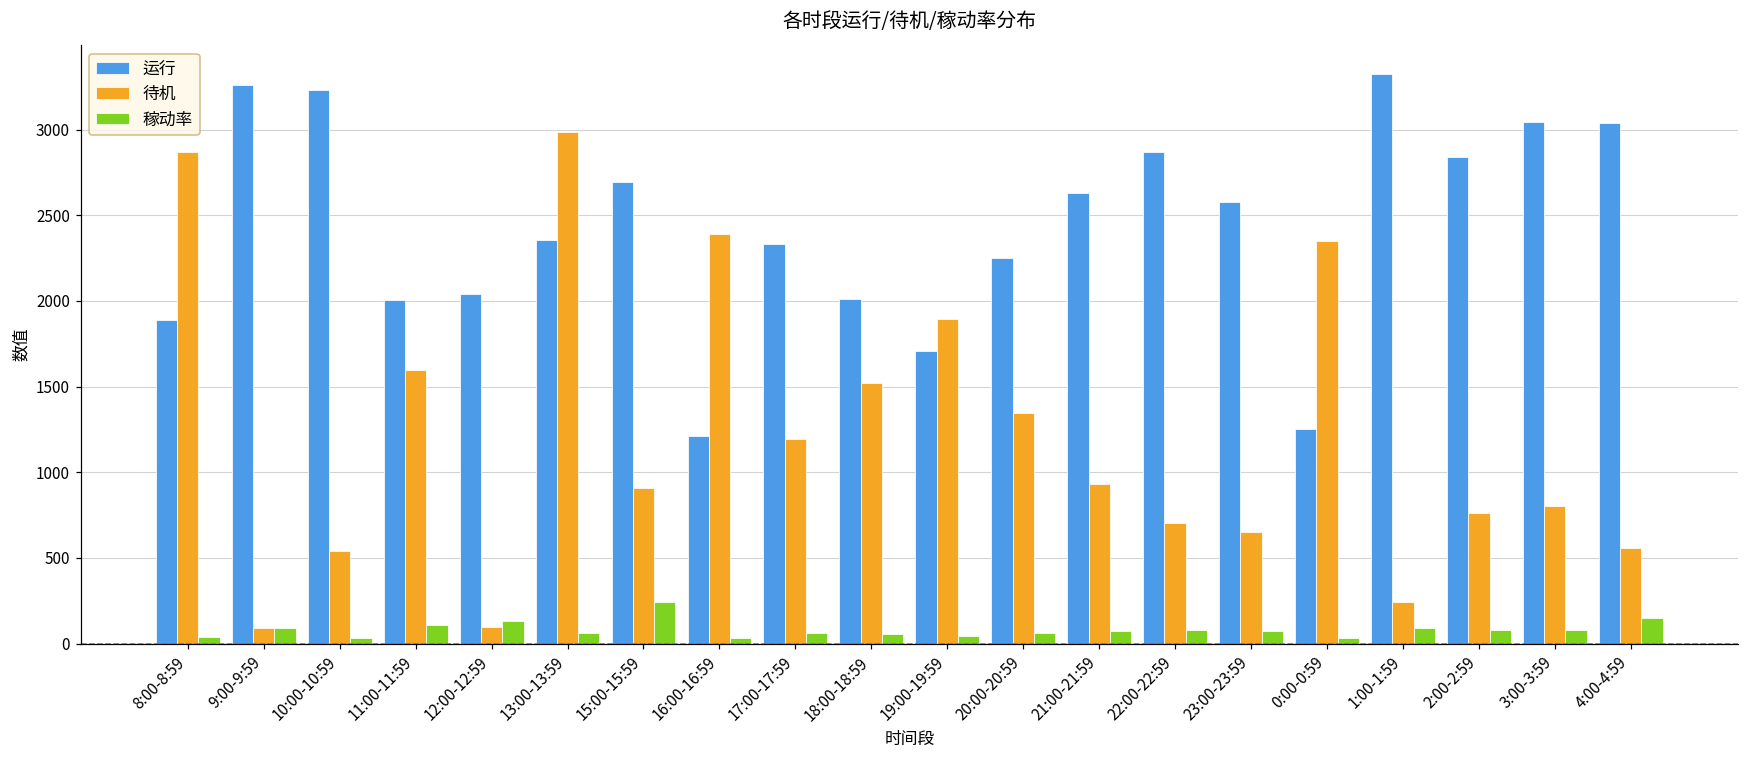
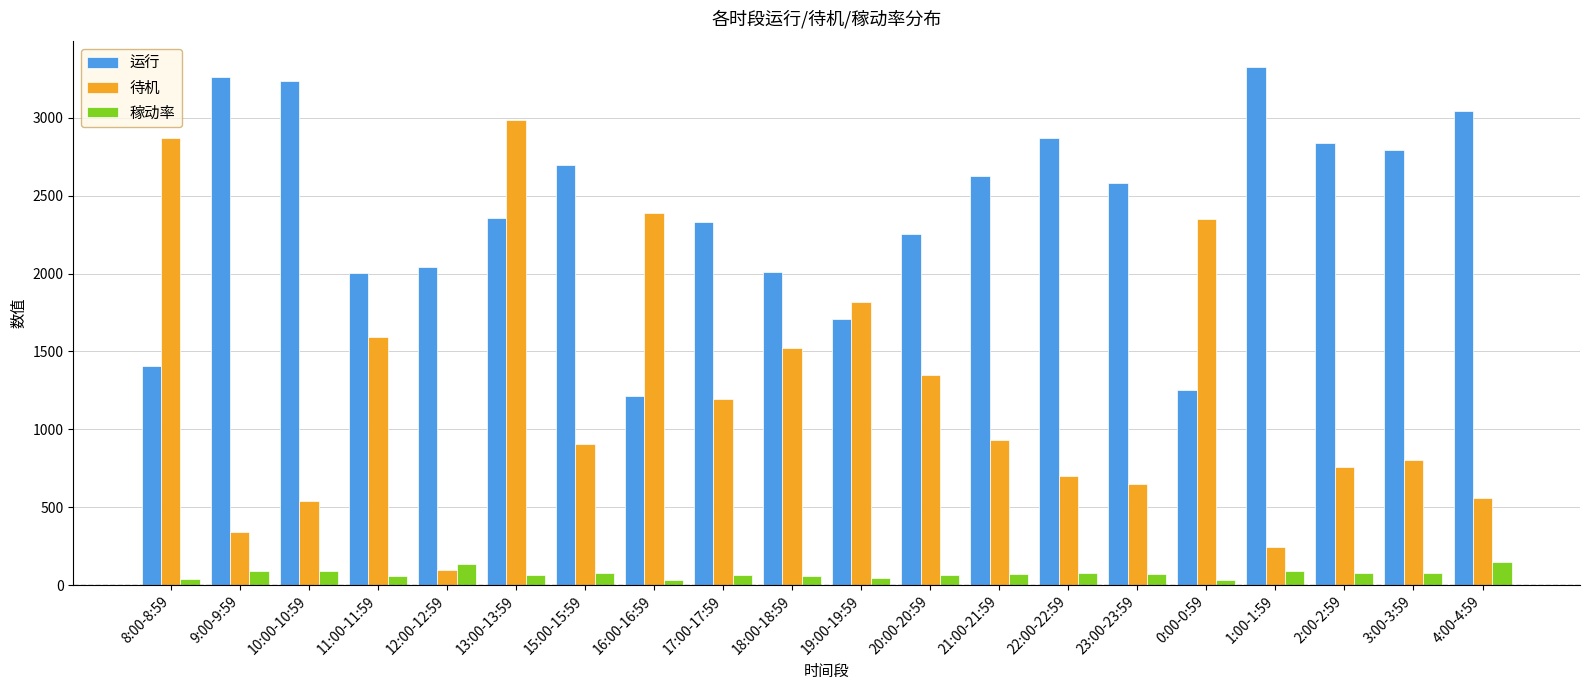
  {
    "运行": {
-     "8:00-8:59": 1890,
+     "8:00-8:59": 1410,
      "9:00-9:59": 3260,
      "10:00-10:59": 3230,
      "11:00-11:59": 2010,
      "12:00-12:59": 2040,
      "13:00-13:59": 2360,
      "15:00-15:59": 2690,
      "16:00-16:59": 1210,
      "17:00-17:59": 2330,
      "18:00-18:59": 2010,
      "19:00-19:59": 1710,
      "20:00-20:59": 2250,
      "21:00-21:59": 2630,
      "22:00-22:59": 2870,
      "23:00-23:59": 2580,
      "0:00-0:59": 1250,
      "1:00-1:59": 3320,
      "2:00-2:59": 2840,
-     "3:00-3:59": 3040,
+     "3:00-3:59": 2800,
      "4:00-4:59": 3040
    },
    "待机": {
      "8:00-8:59": 2870,
-     "9:00-9:59": 90,
+     "9:00-9:59": 340,
      "10:00-10:59": 540,
      "11:00-11:59": 1600,
      "12:00-12:59": 100,
      "13:00-13:59": 2990,
      "15:00-15:59": 910,
      "16:00-16:59": 2390,
      "17:00-17:59": 1190,
      "18:00-18:59": 1520,
-     "19:00-19:59": 1890,
+     "19:00-19:59": 1820,
      "20:00-20:59": 1350,
      "21:00-21:59": 930,
      "22:00-22:59": 700,
      "23:00-23:59": 650,
      "0:00-0:59": 2350,
      "1:00-1:59": 250,
      "2:00-2:59": 760,
      "3:00-3:59": 810,
      "4:00-4:59": 560
    },
    "稼动率": {
      "8:00-8:59": 40,
      "9:00-9:59": 90,
-     "10:00-10:59": 40,
-     "11:00-11:59": 110,
+     "10:00-10:59": 90,
+     "11:00-11:59": 60,
      "12:00-12:59": 130,
      "13:00-13:59": 60,
-     "15:00-15:59": 240,
+     "15:00-15:59": 80,
      "16:00-16:59": 30,
      "17:00-17:59": 70,
      "18:00-18:59": 60,
      "19:00-19:59": 50,
      "20:00-20:59": 60,
      "21:00-21:59": 70,
      "22:00-22:59": 80,
      "23:00-23:59": 70,
      "0:00-0:59": 40,
      "1:00-1:59": 90,
      "2:00-2:59": 80,
      "3:00-3:59": 80,
      "4:00-4:59": 150
    }
  }
